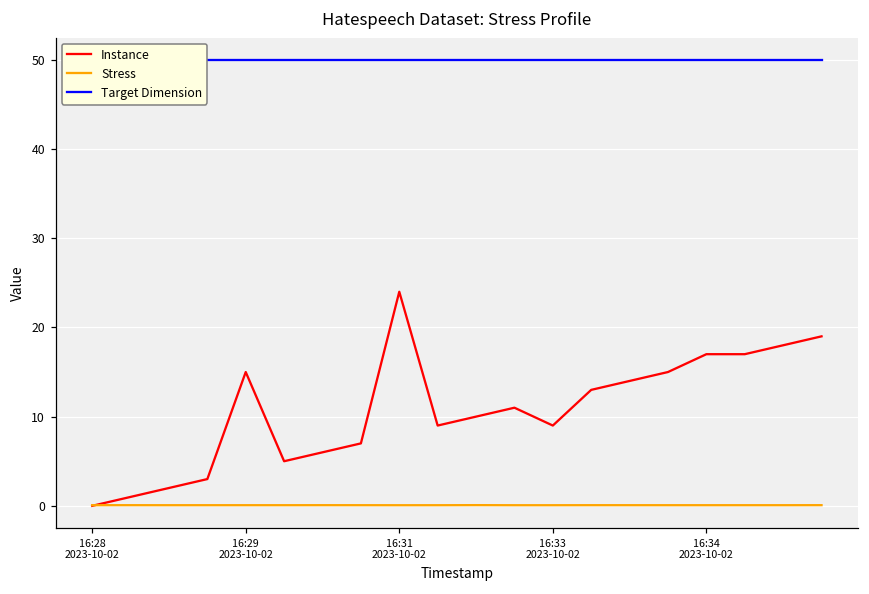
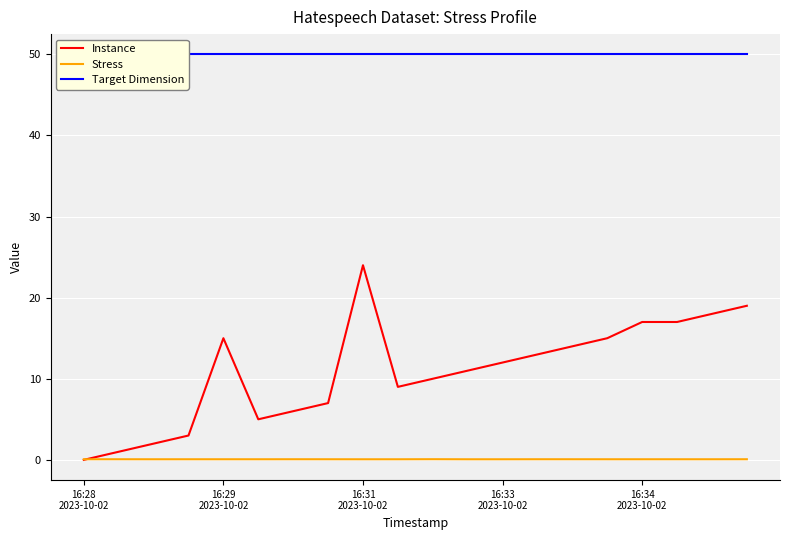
  {
    "Instance": {
      "16:29 2023-10-02": 15,
      "16:31 2023-10-02": 24,
-     "16:33 2023-10-02": 9,
+     "16:33 2023-10-02": 12,
      "16:34 2023-10-02": 17
    },
    "Stress": {
      "16:29 2023-10-02": 0,
      "16:31 2023-10-02": 0,
      "16:33 2023-10-02": 0,
      "16:34 2023-10-02": 0
    },
    "Target Dimension": {
      "16:29 2023-10-02": 50,
      "16:31 2023-10-02": 50,
      "16:33 2023-10-02": 50,
      "16:34 2023-10-02": 50
    }
  }
